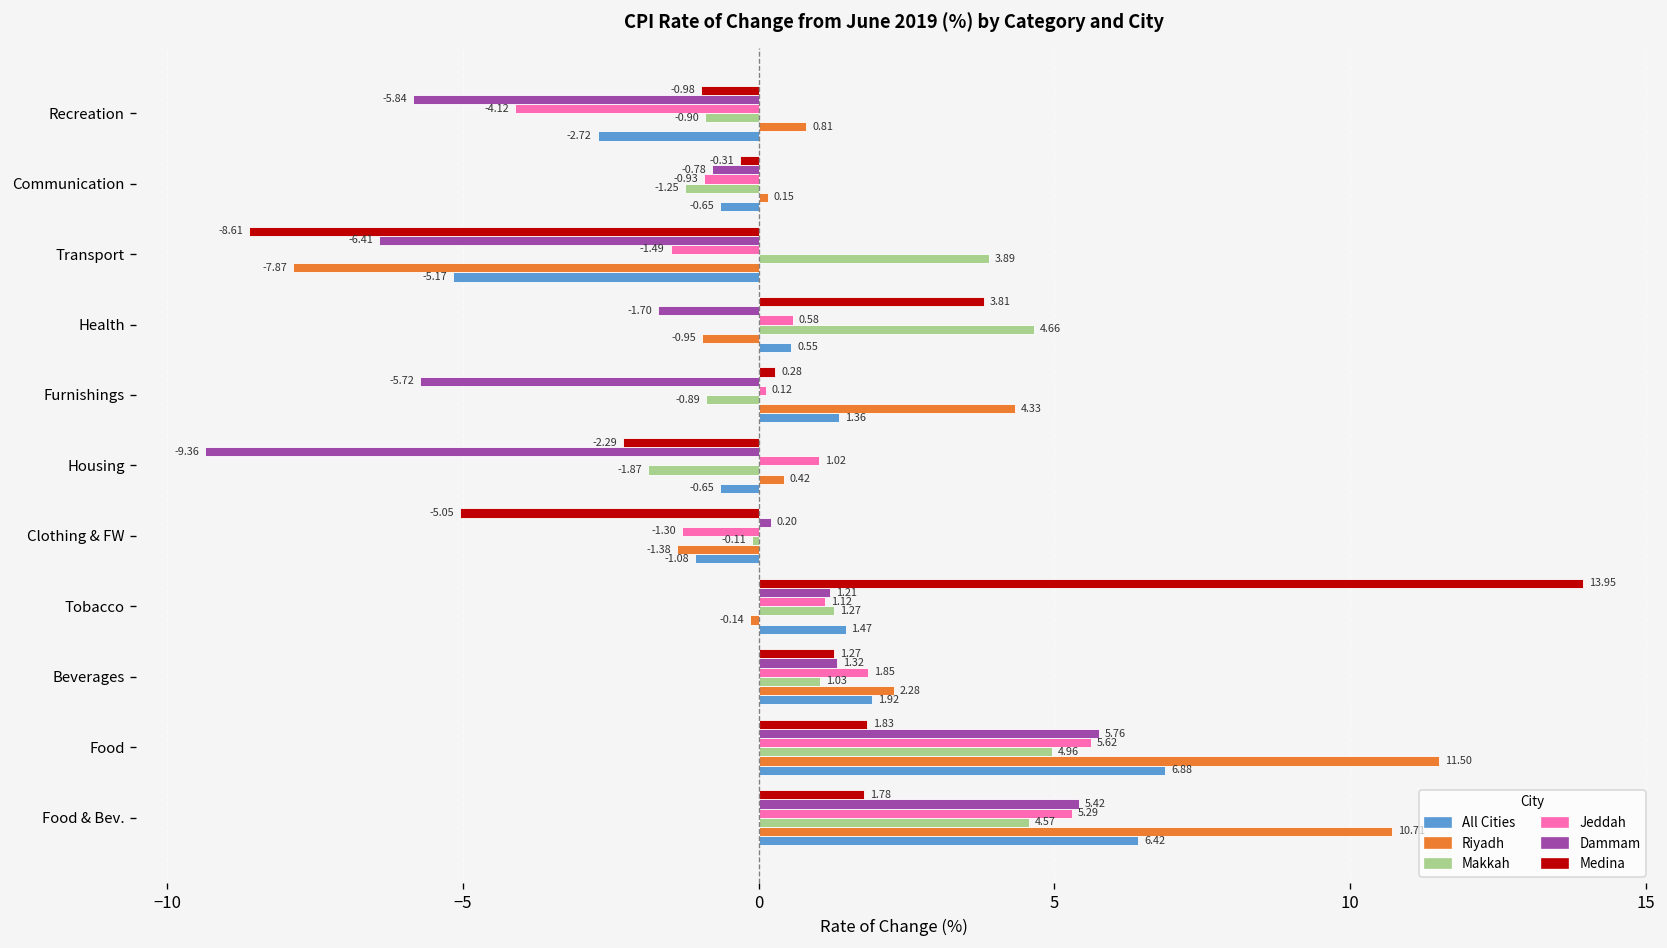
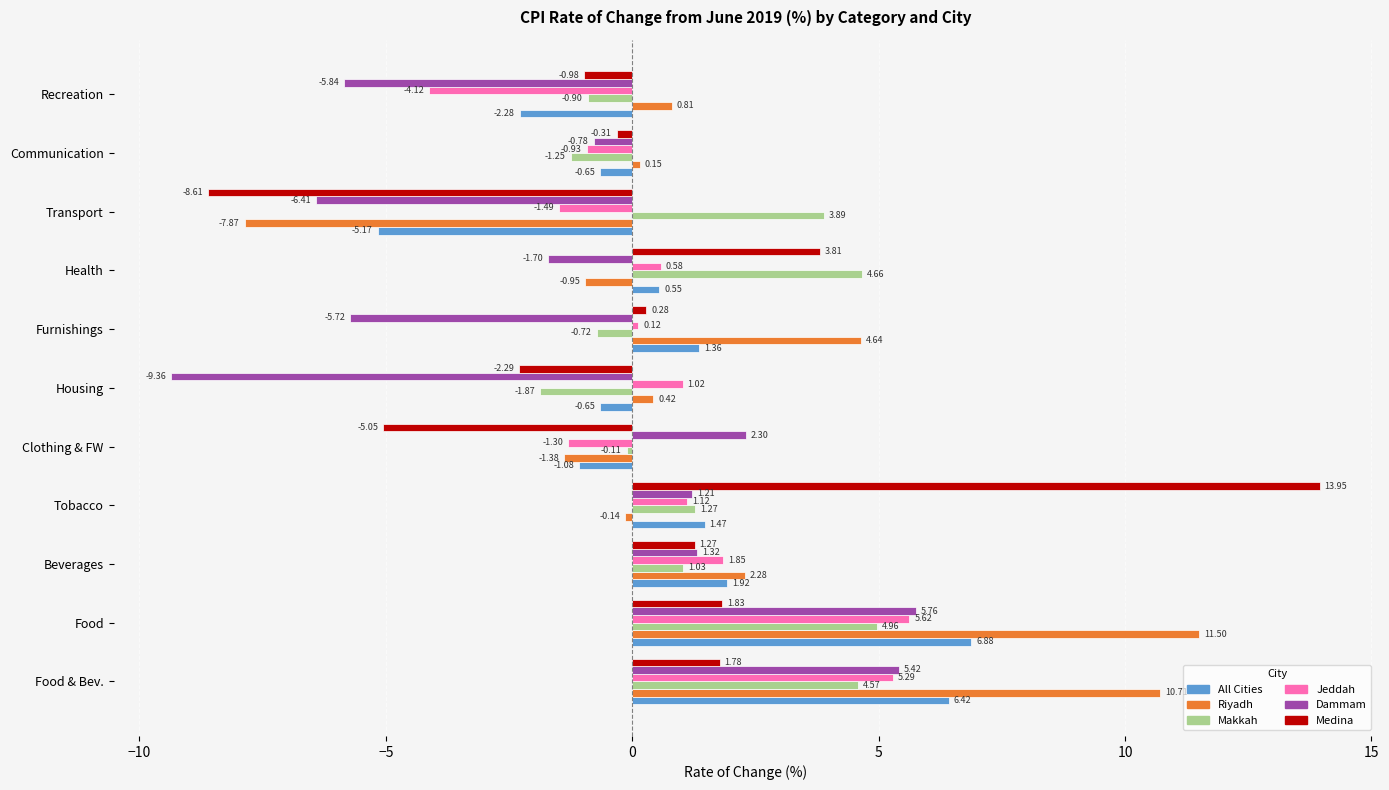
  {
    "All Cities": {
-     "Recreation": -2.72,
+     "Recreation": -2.28,
      "Communication": -0.65,
      "Transport": -5.17,
      "Health": 0.55,
      "Furnishings": 1.36,
      "Housing": -0.65,
      "Clothing & FW": -1.08,
      "Tobacco": 1.47,
      "Beverages": 1.92,
      "Food": 6.88,
      "Food & Bev.": 6.42
    },
    "Riyadh": {
      "Recreation": 0.81,
      "Communication": 0.15,
      "Transport": -7.87,
      "Health": -0.95,
-     "Furnishings": 4.33,
+     "Furnishings": 4.64,
      "Housing": 0.42,
      "Clothing & FW": -1.38,
      "Tobacco": -0.14,
      "Beverages": 2.28,
      "Food": 11.50
    },
    "Makkah": {
      "Recreation": -0.90,
      "Communication": -1.25,
      "Transport": 3.89,
      "Health": 4.66,
-     "Furnishings": -0.89,
+     "Furnishings": -0.72,
      "Housing": -1.87,
      "Clothing & FW": -0.11,
      "Tobacco": 1.27,
      "Beverages": 1.03,
      "Food": 4.96,
      "Food & Bev.": 4.57
    },
    "Jeddah": {
      "Recreation": -4.12,
      "Communication": -0.93,
      "Transport": -1.49,
      "Health": 0.58,
      "Furnishings": 0.12,
      "Housing": 1.02,
      "Clothing & FW": -1.30,
      "Tobacco": 1.12,
      "Beverages": 1.85,
      "Food": 5.62,
      "Food & Bev.": 5.29
    },
    "Dammam": {
      "Recreation": -5.84,
      "Communication": -0.78,
      "Transport": -6.41,
      "Health": -1.70,
      "Furnishings": -5.72,
      "Housing": -9.36,
-     "Clothing & FW": 0.20,
+     "Clothing & FW": 2.30,
      "Tobacco": 1.21,
      "Beverages": 1.32,
      "Food": 5.76,
      "Food & Bev.": 5.42
    },
    "Medina": {
      "Recreation": -0.98,
      "Communication": -0.31,
      "Transport": -8.61,
      "Health": 3.81,
      "Furnishings": 0.28,
      "Housing": -2.29,
      "Clothing & FW": -5.05,
      "Tobacco": 13.95,
      "Beverages": 1.27,
      "Food": 1.83,
      "Food & Bev.": 1.78
    }
  }
